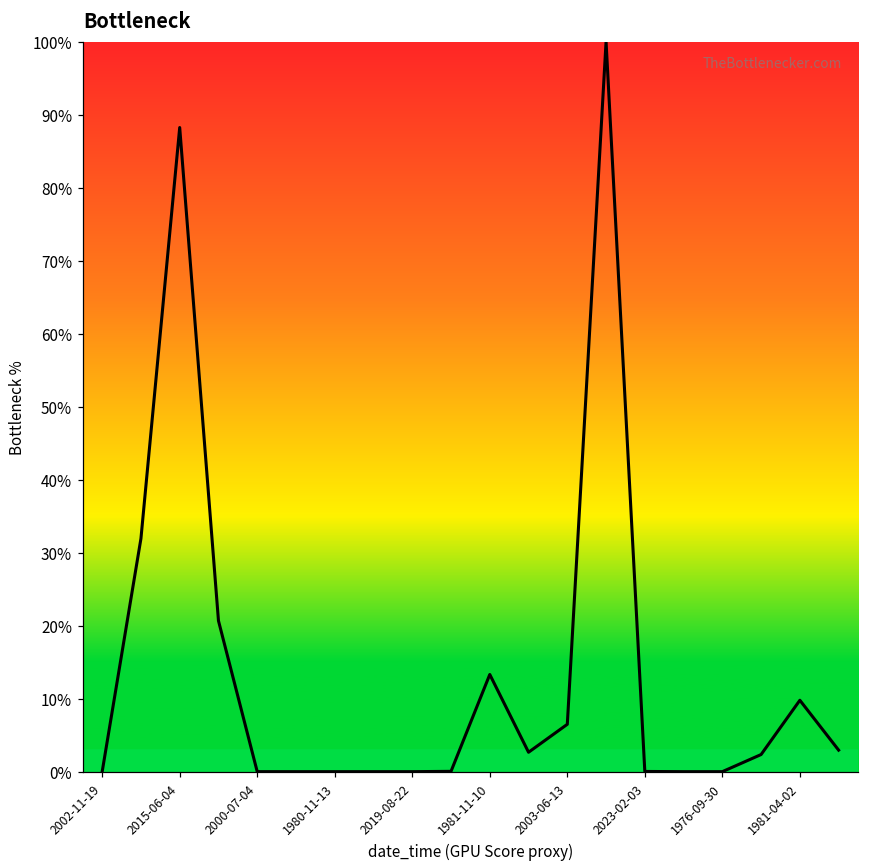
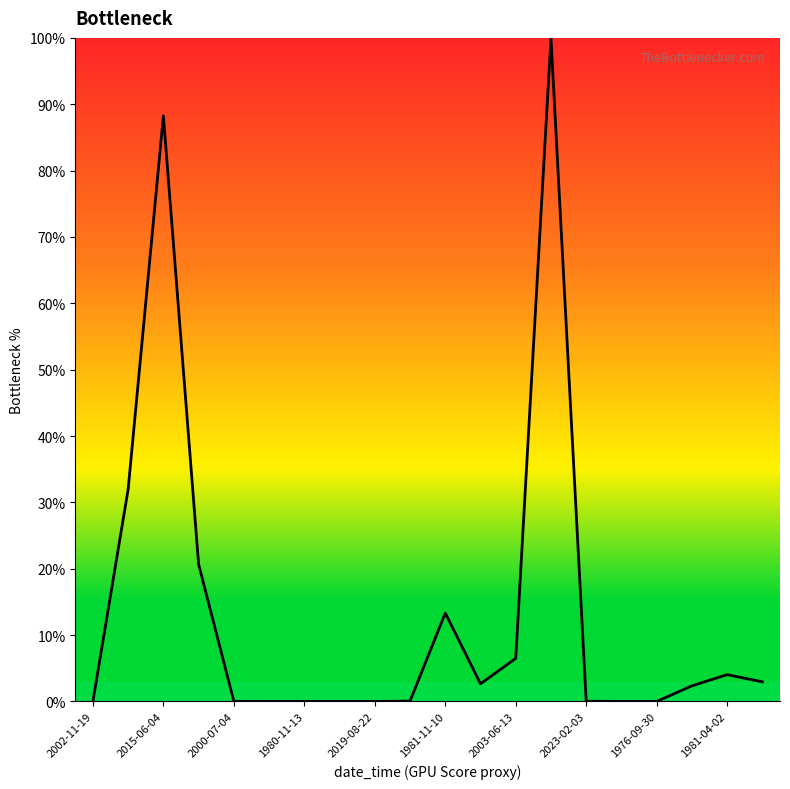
  {
    "2015-06-04": "88%",
    "1981-11-10": "13%",
    "2003-06-13": "6%",
-   "1981-04-02": "10%"
+   "1981-04-02": "4%"
  }
